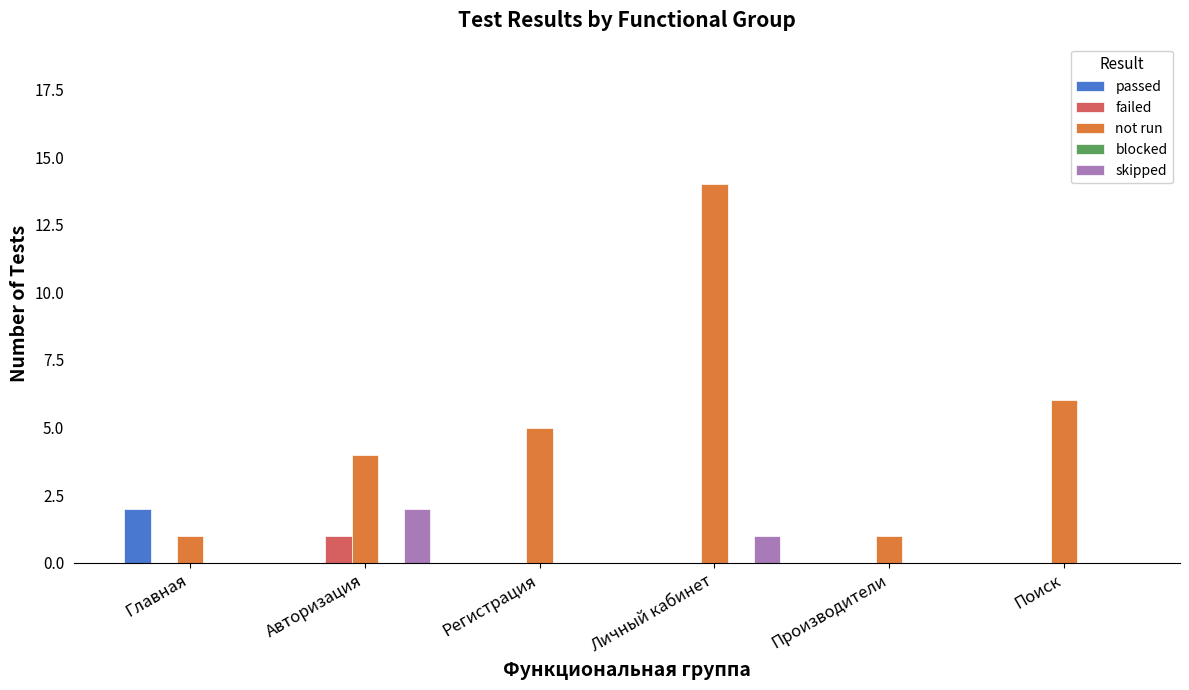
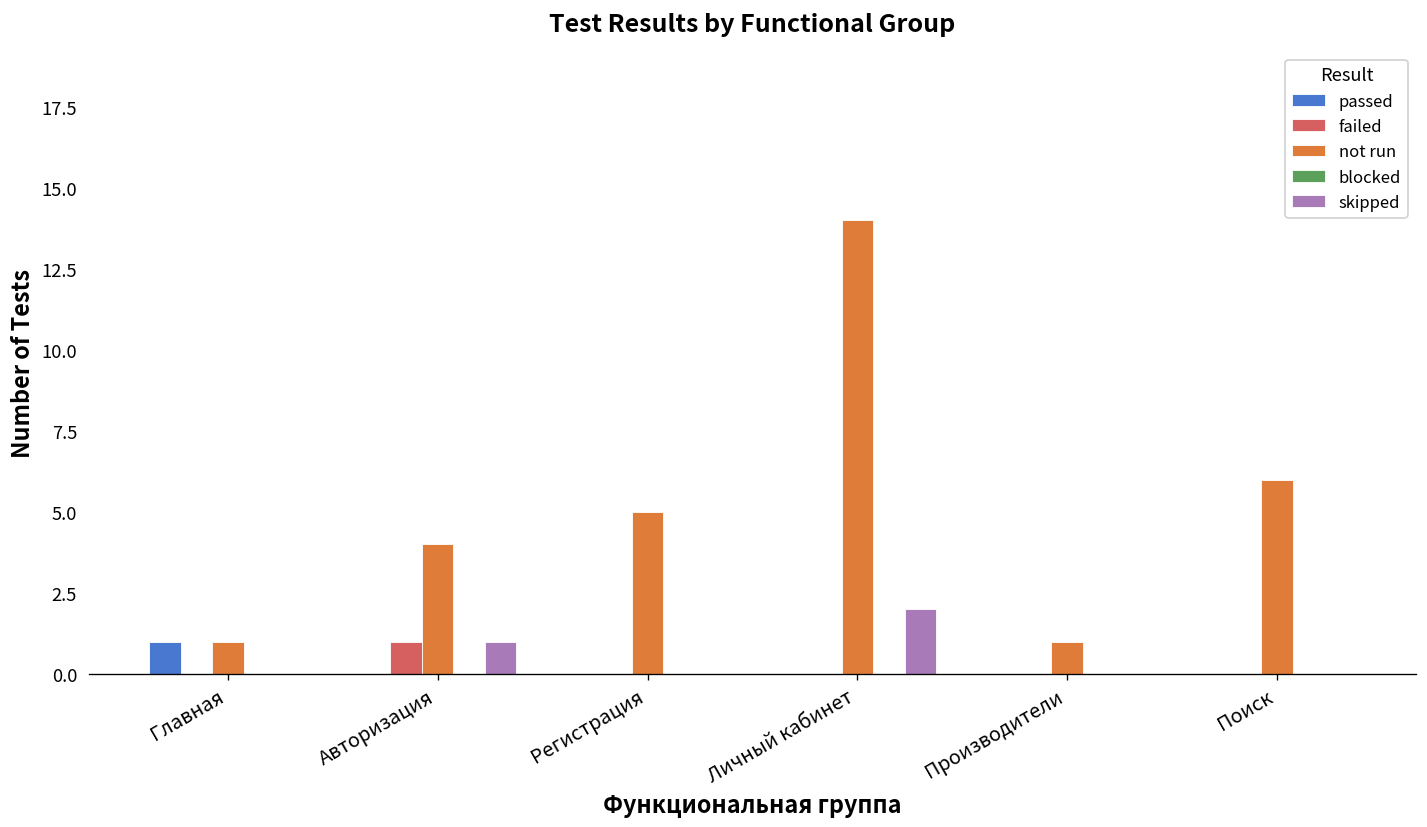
  {
    "passed": {
-     "Главная": 2,
+     "Главная": 1,
      "Авторизация": 0,
      "Регистрация": 0,
      "Личный кабинет": 0,
      "Производители": 0,
      "Поиск": 0
    },
    "blocked": {
      "Главная": 0,
      "Авторизация": 0,
      "Регистрация": 0,
      "Личный кабинет": 0,
      "Производители": 0,
      "Поиск": 0
    },
    "skipped": {
      "Главная": 0,
-     "Авторизация": 2,
+     "Авторизация": 1,
      "Регистрация": 0,
-     "Личный кабинет": 1,
+     "Личный кабинет": 2,
      "Производители": 0,
      "Поиск": 0
    }
  }
